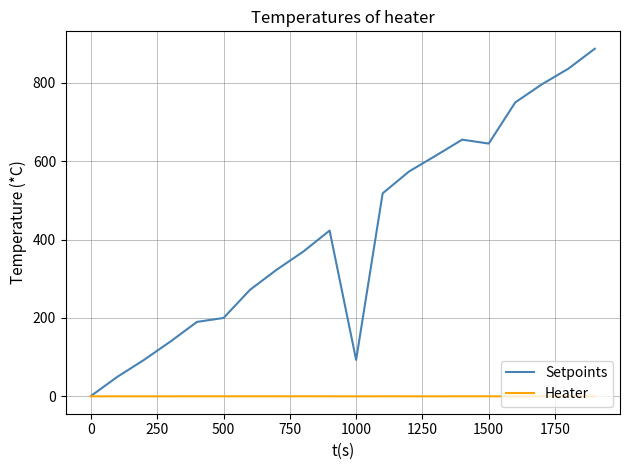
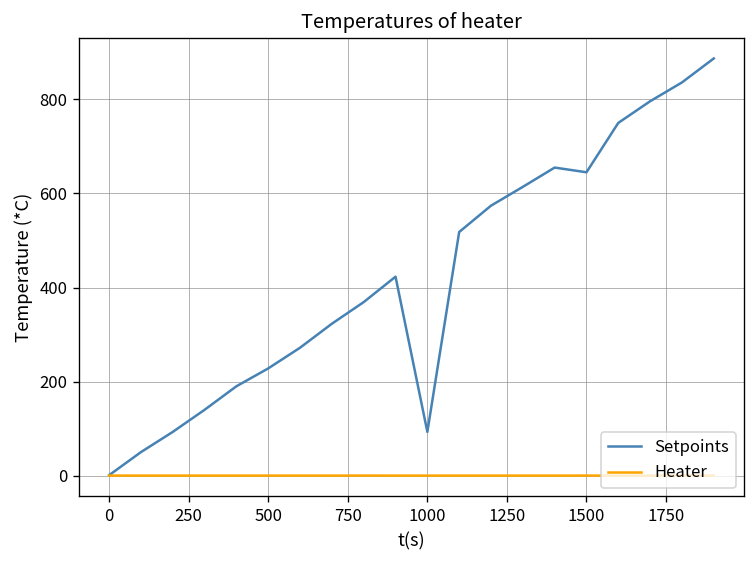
  {
    "Setpoints": {
-     "500": 200,
+     "500": 230,
      "1000": 90,
      "1500": 650
    },
    "Heater": {
      "500": 0,
      "1000": 0,
      "1500": 0
    }
  }
